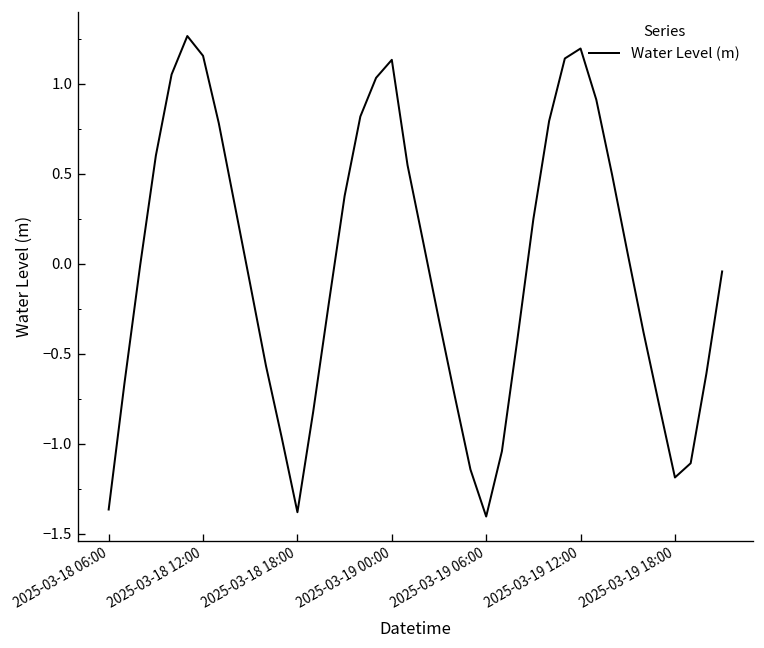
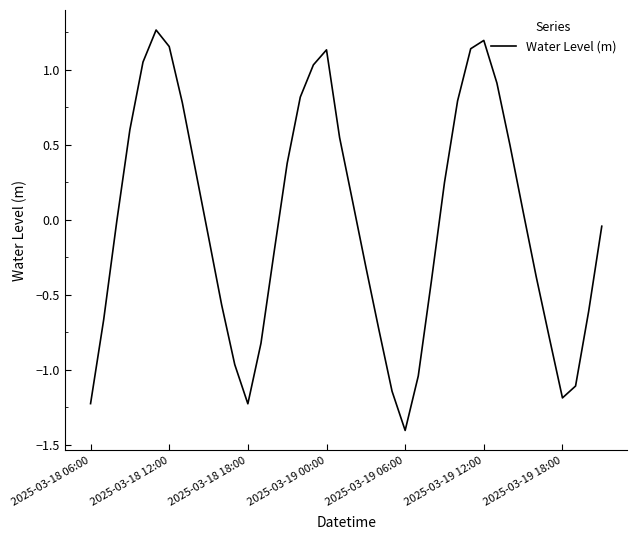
  {
-   "2025-03-18 06:00": -1.36,
+   "2025-03-18 06:00": -1.23,
    "2025-03-18 12:00": 1.15,
-   "2025-03-18 18:00": -1.38,
+   "2025-03-18 18:00": -1.23,
    "2025-03-19 00:00": 1.13,
    "2025-03-19 06:00": -1.40,
    "2025-03-19 12:00": 1.19,
    "2025-03-19 18:00": -1.19
  }
